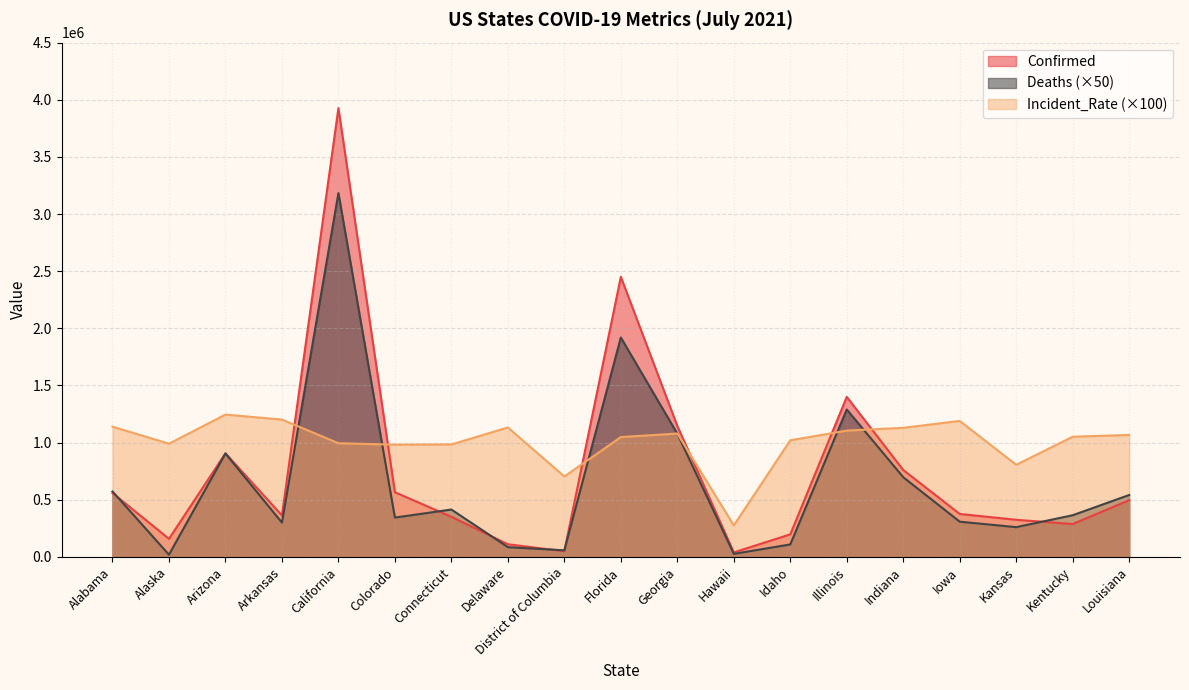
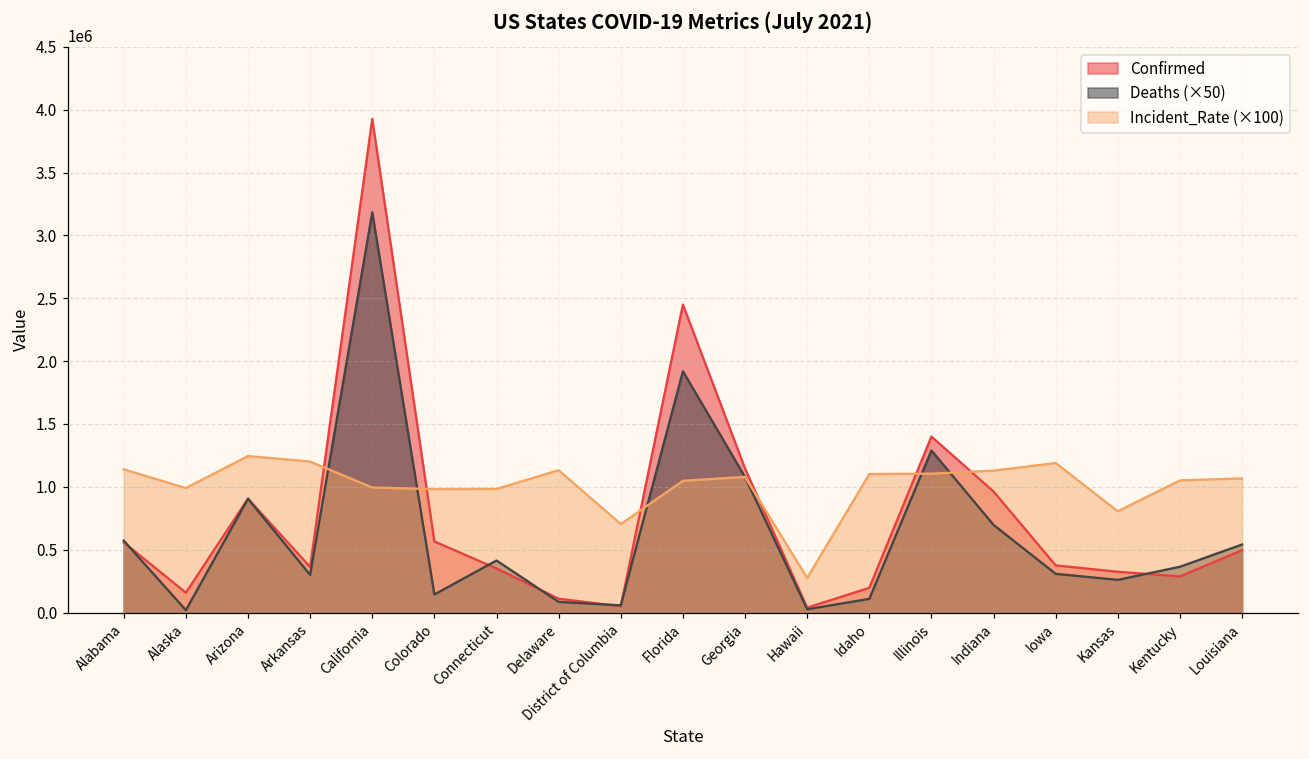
  {
    "Confirmed": {
      "Alaska": 160000,
      "Arkansas": 360000,
      "California": 3930000,
      "Colorado": 570000,
      "Connecticut": 350000,
      "Delaware": 110000,
      "Florida": 2450000,
      "Georgia": 1150000,
      "Idaho": 200000,
      "Illinois": 1400000,
-     "Indiana": 760000,
+     "Indiana": 960000,
      "Iowa": 380000,
      "Kansas": 320000,
      "Kentucky": 290000,
      "Louisiana": 500000
    },
    "Deaths (×50)": {
      "Alaska": 20000,
      "Arkansas": 300000,
      "California": 3180000,
-     "Colorado": 340000,
+     "Colorado": 140000,
      "Connecticut": 410000,
      "Delaware": 80000,
      "Florida": 1920000,
      "Idaho": 110000,
      "Illinois": 1290000,
      "Indiana": 700000,
      "Iowa": 310000,
      "Kansas": 260000,
      "Kentucky": 360000,
      "Louisiana": 540000
    },
    "Incident_Rate (×100)": {
      "Alabama": 1140000,
      "Alaska": 990000,
      "Arizona": 1240000,
      "Arkansas": 1200000,
      "California": 990000,
      "Colorado": 980000,
      "Connecticut": 980000,
      "Delaware": 1130000,
      "District of Columbia": 700000,
      "Florida": 1050000,
      "Hawaii": 280000,
-     "Idaho": 1020000,
+     "Idaho": 1100000,
      "Illinois": 1100000,
      "Indiana": 1130000,
      "Iowa": 1190000,
      "Kansas": 810000,
      "Kentucky": 1050000,
      "Louisiana": 1070000
    }
  }
